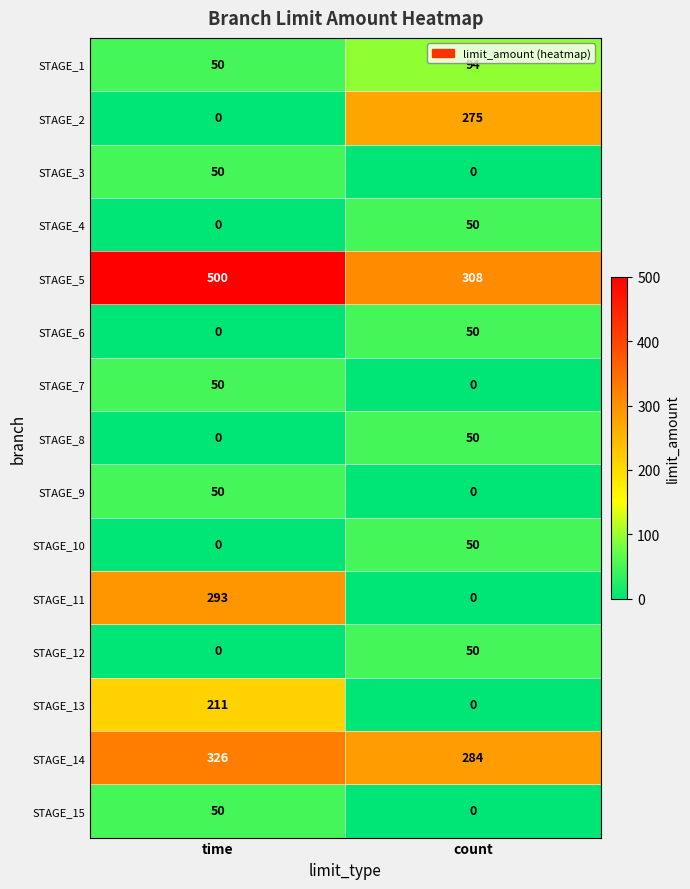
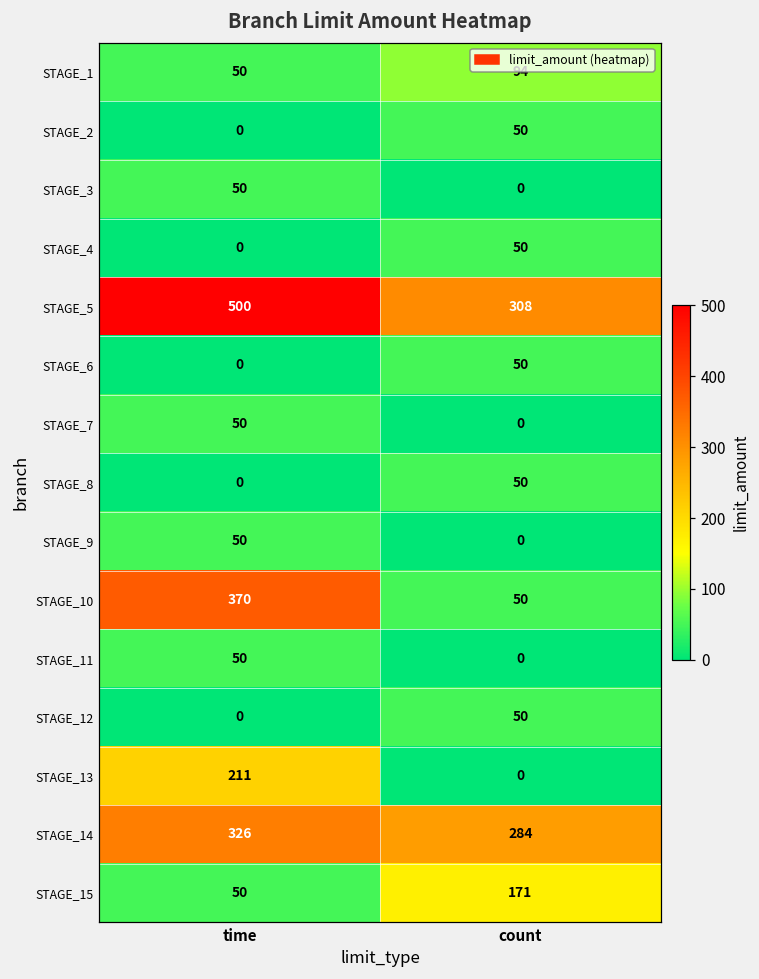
  {
    "STAGE_1": {
      "time": 50
    },
    "STAGE_2": {
      "time": 0,
-     "count": 275
+     "count": 50
    },
    "STAGE_3": {
      "time": 50,
      "count": 0
    },
    "STAGE_4": {
      "time": 0,
      "count": 50
    },
    "STAGE_5": {
      "time": 500,
      "count": 308
    },
    "STAGE_6": {
      "time": 0,
      "count": 50
    },
    "STAGE_7": {
      "time": 50,
      "count": 0
    },
    "STAGE_8": {
      "time": 0,
      "count": 50
    },
    "STAGE_9": {
      "time": 50,
      "count": 0
    },
    "STAGE_10": {
-     "time": 0,
+     "time": 370,
      "count": 50
    },
    "STAGE_11": {
-     "time": 293,
+     "time": 50,
      "count": 0
    },
    "STAGE_12": {
      "time": 0,
      "count": 50
    },
    "STAGE_13": {
      "time": 211,
      "count": 0
    },
    "STAGE_14": {
      "time": 326,
      "count": 284
    },
    "STAGE_15": {
      "time": 50,
-     "count": 0
+     "count": 171
    }
  }
